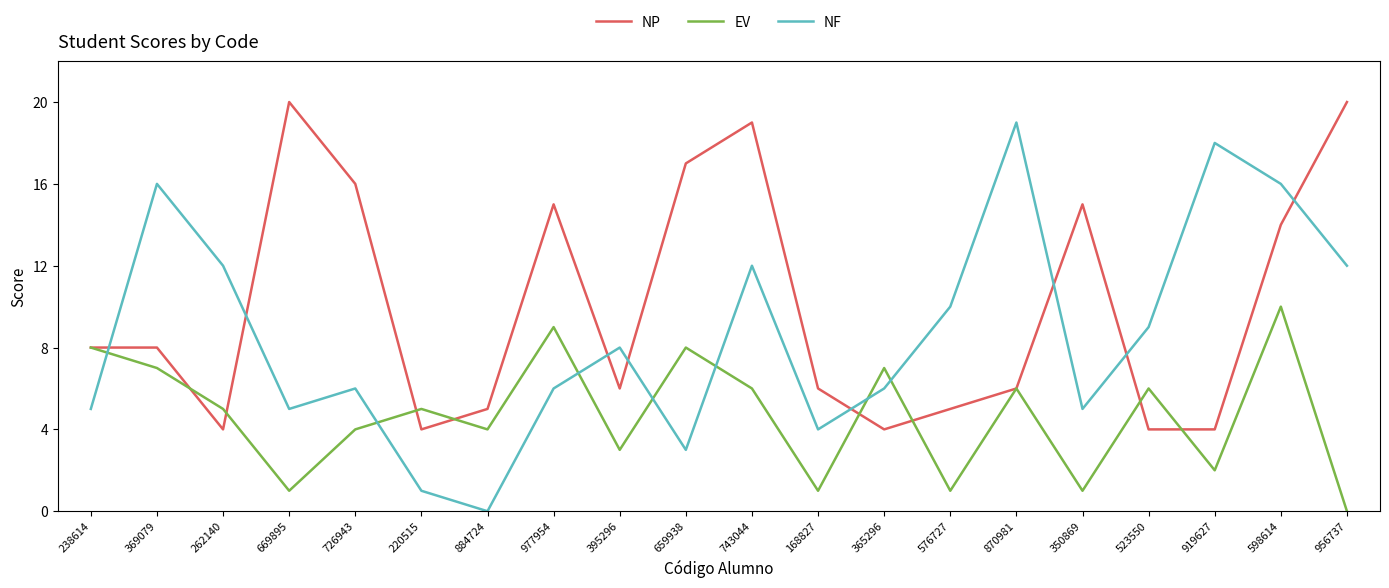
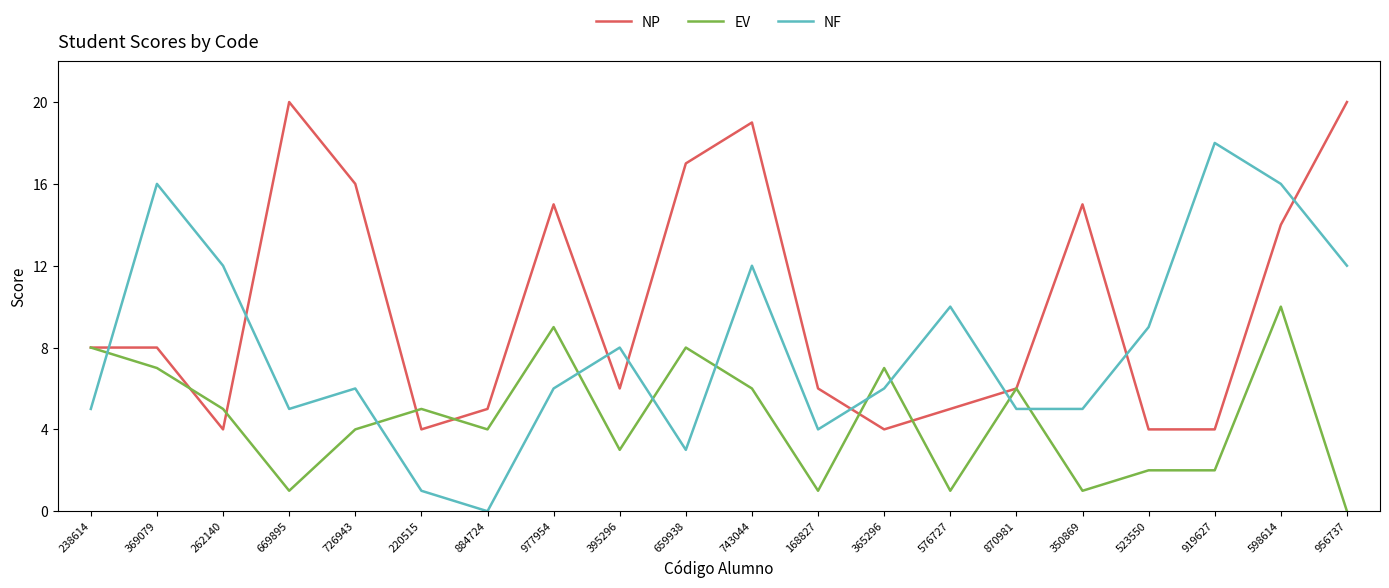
  {
    "NP": {
      "369079": 8,
      "262140": 4,
      "669895": 20,
      "726943": 16,
      "220515": 4,
      "884724": 5,
      "977954": 15,
      "395296": 6,
      "659938": 17,
      "743044": 19,
      "168827": 6,
      "365296": 4,
      "576727": 5,
      "350869": 15,
      "523550": 4,
      "919627": 4,
      "598614": 14,
      "956737": 20
    },
    "EV": {
      "369079": 7,
      "262140": 5,
      "669895": 1,
      "726943": 4,
      "220515": 5,
      "884724": 4,
      "977954": 9,
      "395296": 3,
      "659938": 8,
      "743044": 6,
      "168827": 1,
      "365296": 7,
      "576727": 1,
      "350869": 1,
-     "523550": 6,
+     "523550": 2,
      "919627": 2,
      "598614": 10,
      "956737": 0
    },
    "NF": {
      "238614": 5,
      "369079": 16,
      "262140": 12,
      "669895": 5,
      "726943": 6,
      "220515": 1,
      "884724": 0,
      "977954": 6,
      "395296": 8,
      "659938": 3,
      "743044": 12,
      "168827": 4,
      "365296": 6,
      "576727": 10,
-     "870981": 19,
+     "870981": 5,
      "350869": 5,
      "523550": 9,
      "919627": 18,
      "598614": 16,
      "956737": 12
    }
  }
